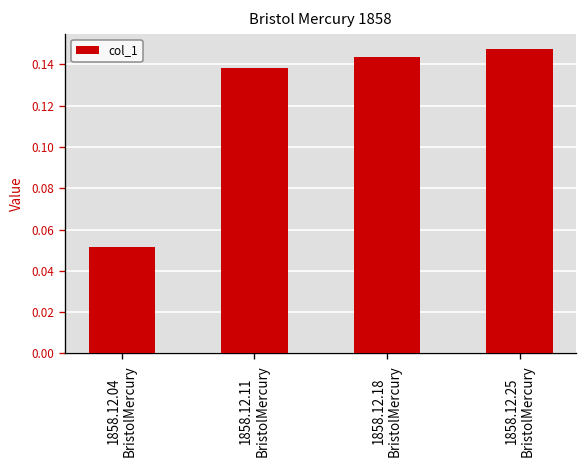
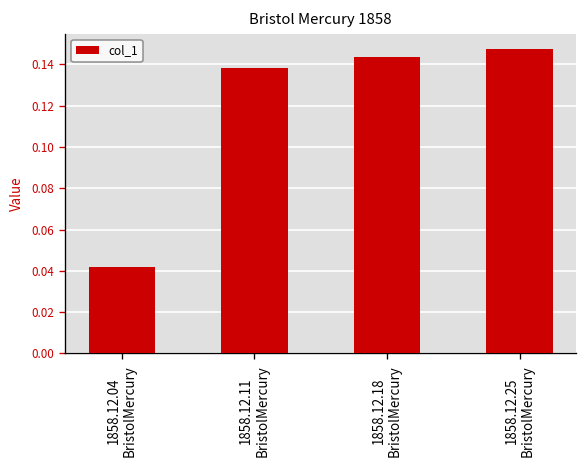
  {
-   "1858.12.04 BristolMercury": 0.052,
+   "1858.12.04 BristolMercury": 0.042,
    "1858.12.11 BristolMercury": 0.138,
    "1858.12.18 BristolMercury": 0.144,
    "1858.12.25 BristolMercury": 0.147
  }
